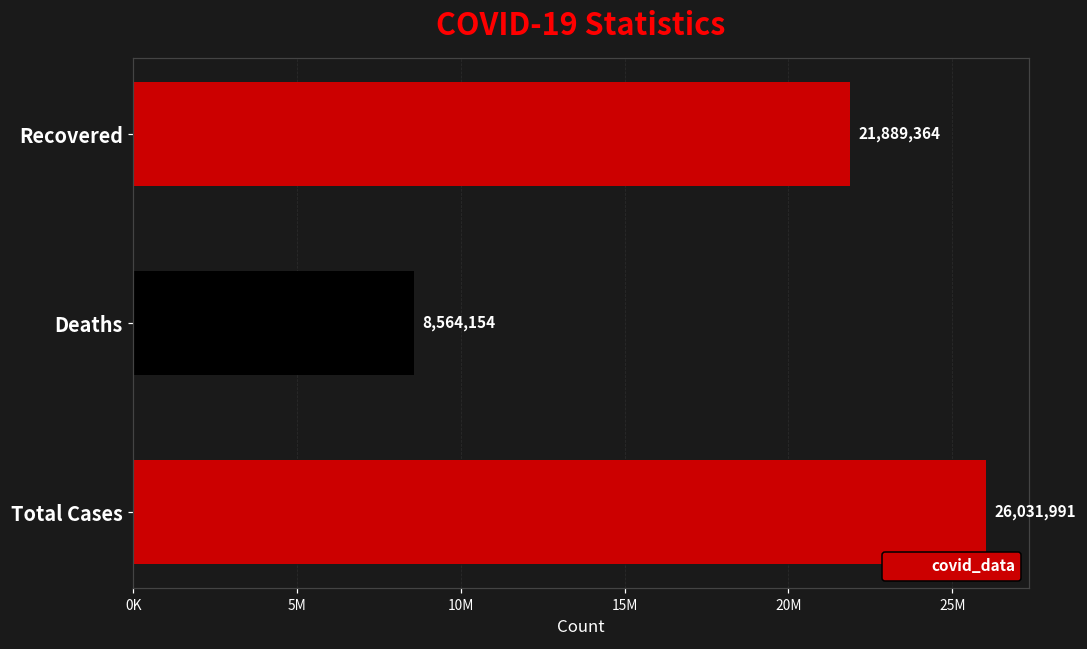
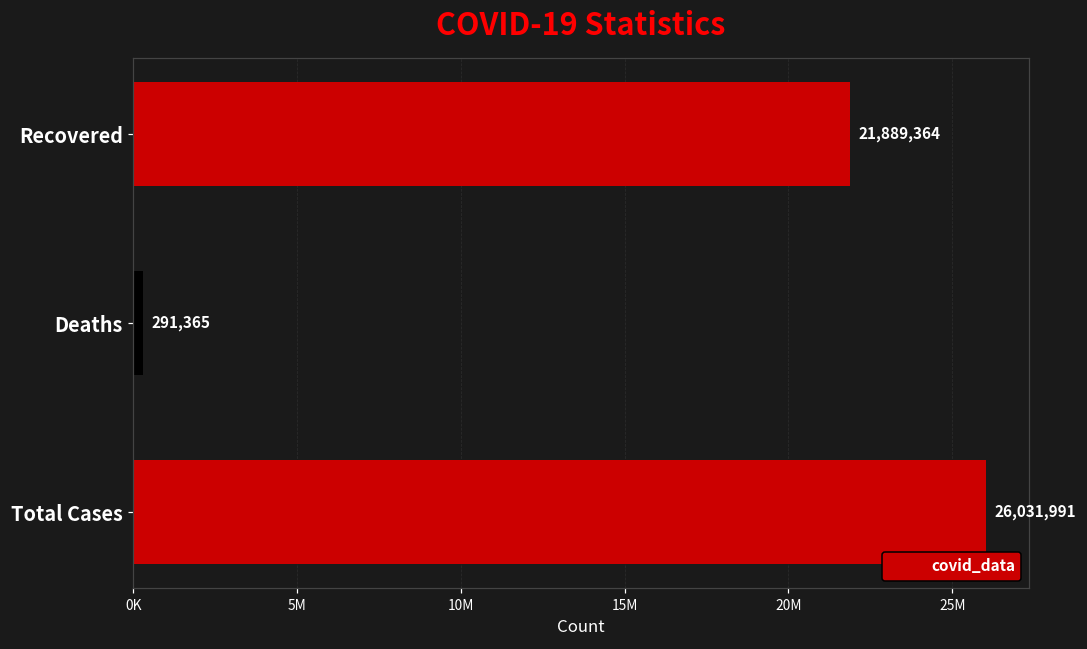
  {
    "Recovered": "21,889,364",
-   "Deaths": "8,564,154",
+   "Deaths": "291,365",
    "Total Cases": "26,031,991"
  }
